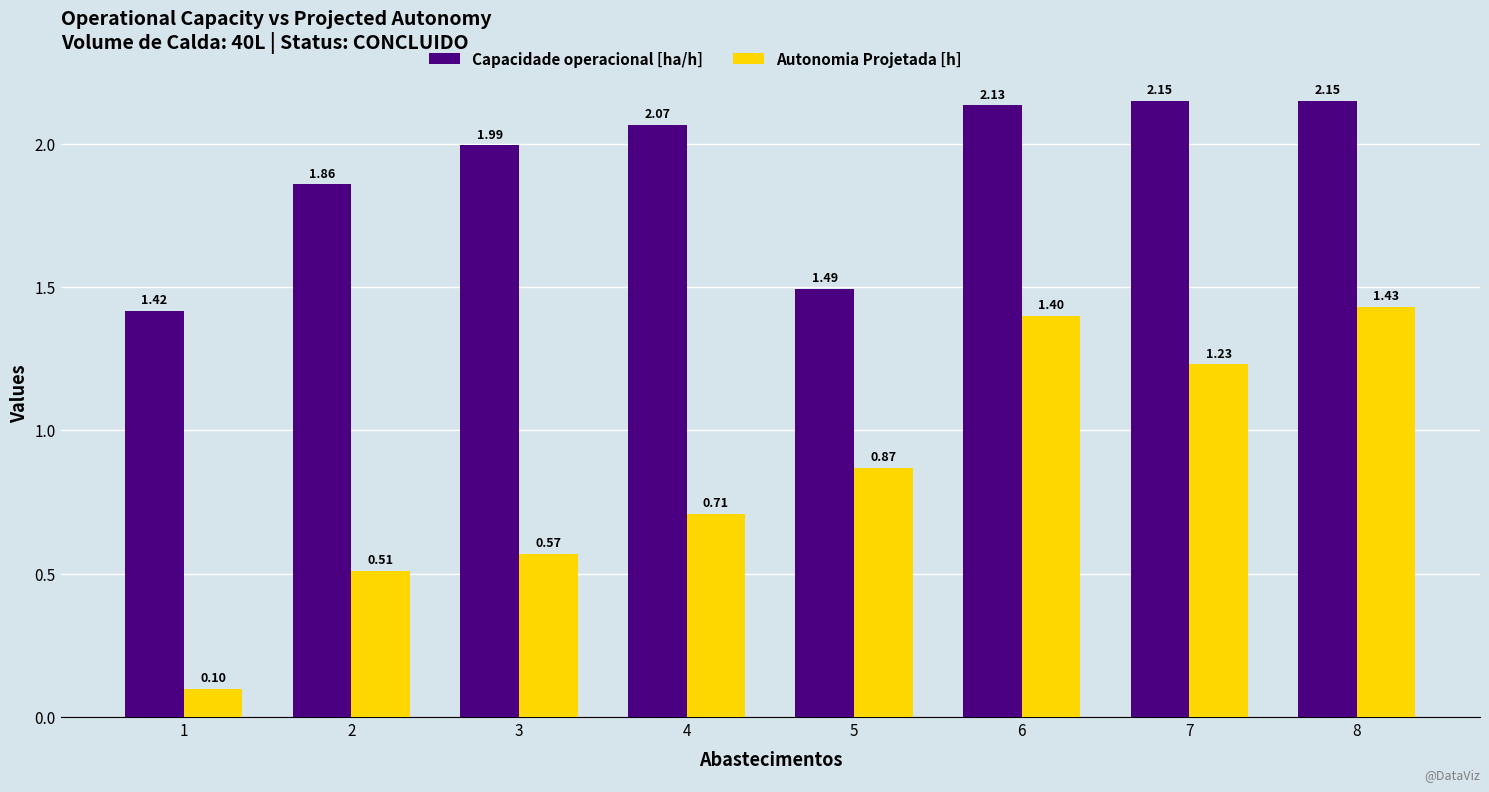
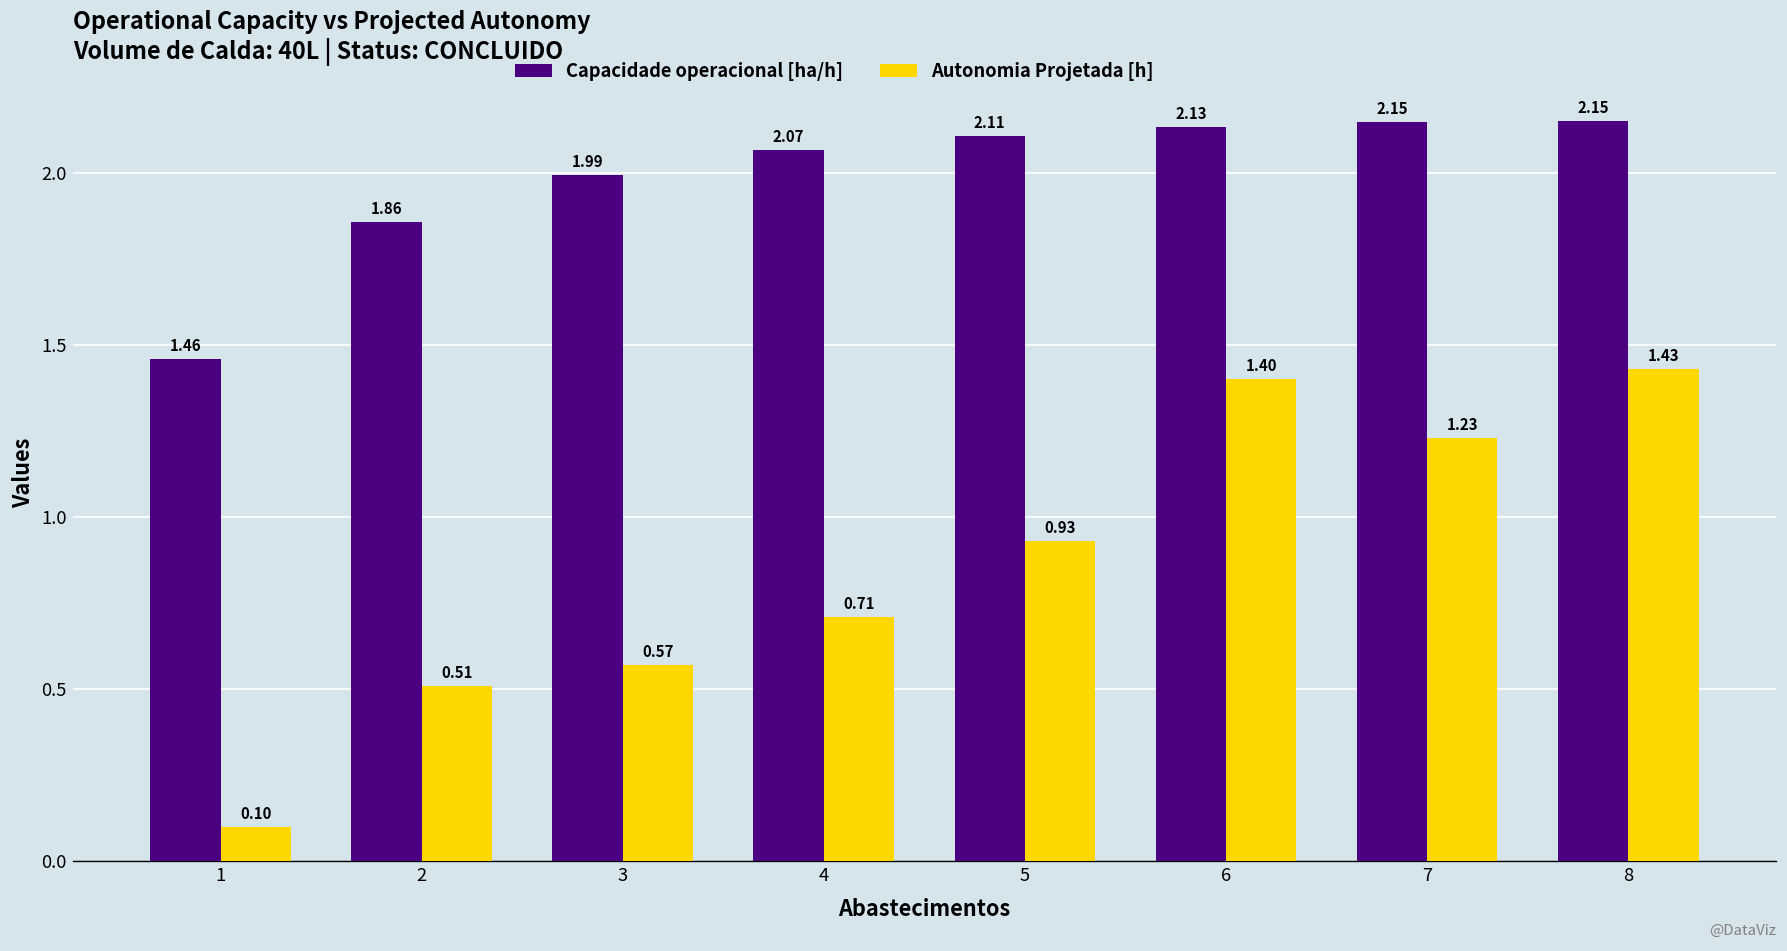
  {
    "Capacidade operacional [ha/h]": {
-     "1": 1.42,
+     "1": 1.46,
      "2": 1.86,
      "3": 1.99,
      "4": 2.07,
-     "5": 1.49,
+     "5": 2.11,
      "6": 2.13,
      "7": 2.15,
      "8": 2.15
    },
    "Autonomia Projetada [h]": {
      "1": 0.10,
      "2": 0.51,
      "3": 0.57,
      "4": 0.71,
-     "5": 0.87,
+     "5": 0.93,
      "6": 1.40,
      "7": 1.23,
      "8": 1.43
    }
  }
